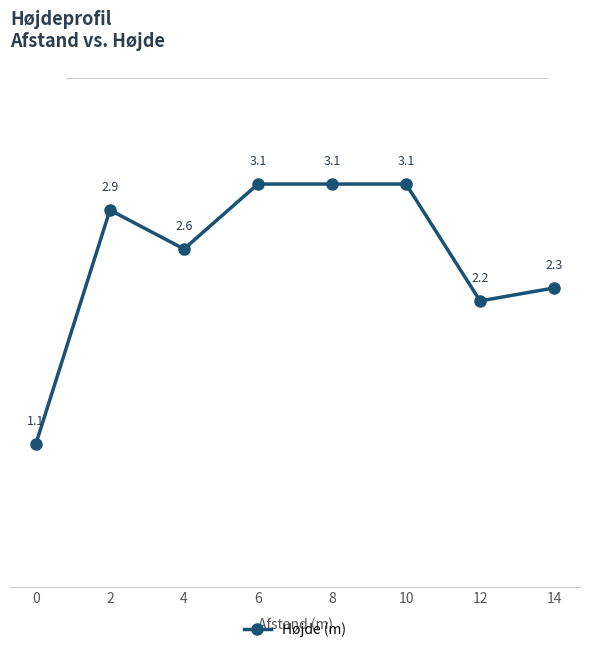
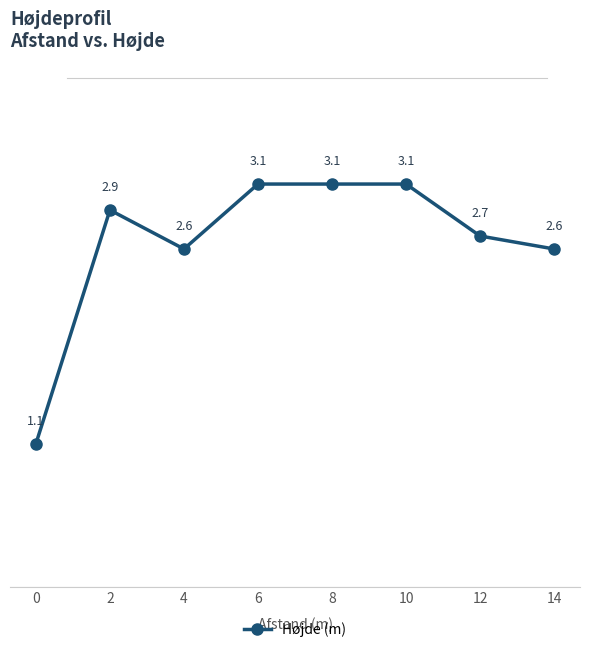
  {
    "0": 1.1,
    "2": 2.9,
    "4": 2.6,
    "6": 3.1,
    "8": 3.1,
    "10": 3.1,
-   "12": 2.2,
-   "14": 2.3
+   "12": 2.7,
+   "14": 2.6
  }
